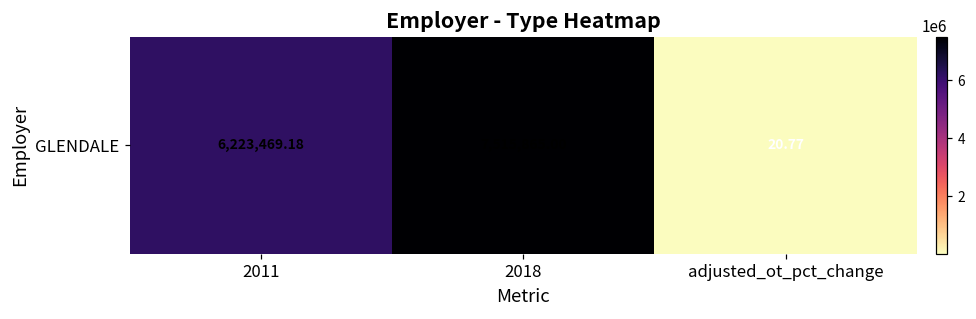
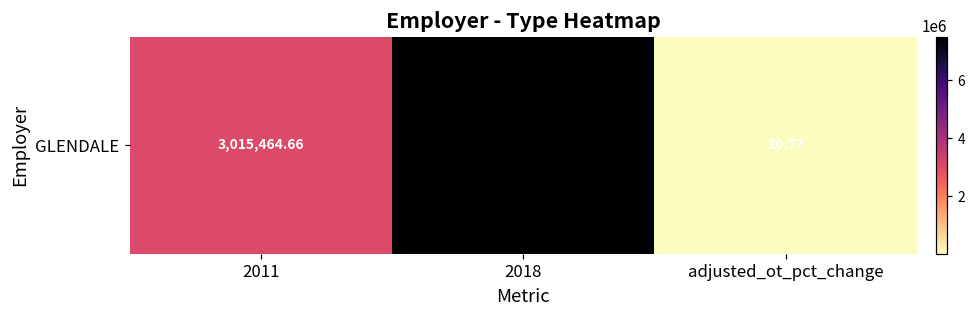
  {
    "GLENDALE": {
-     "2011": "6,223,469.18",
+     "2011": "3,015,464.66",
      "adjusted_ot_pct_change": "20.77"
    }
  }
